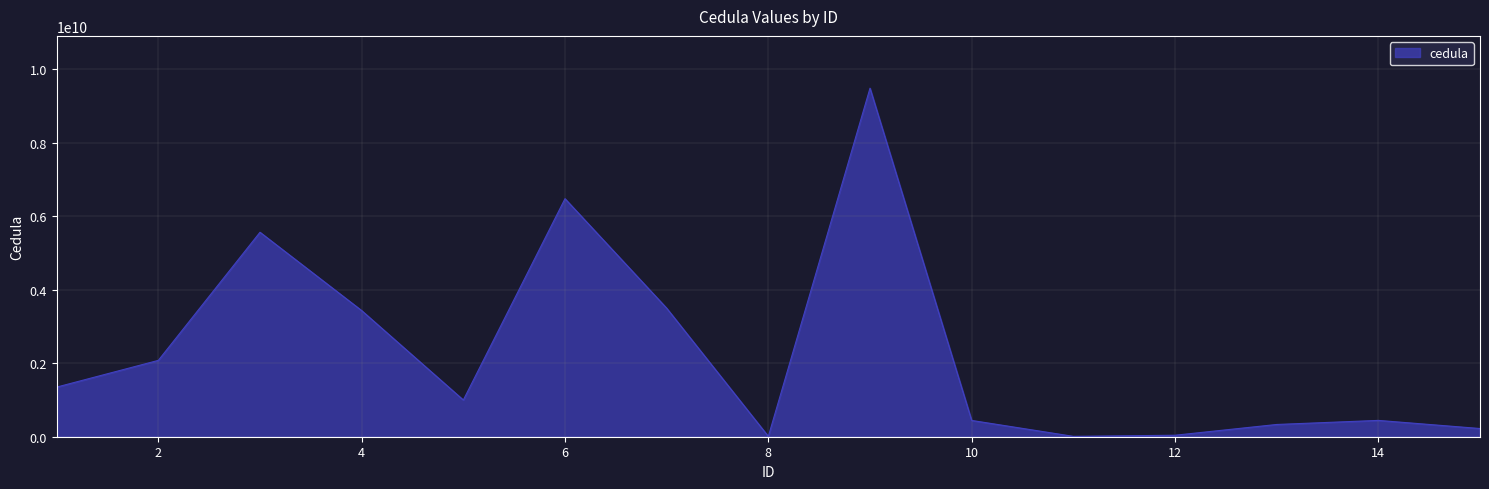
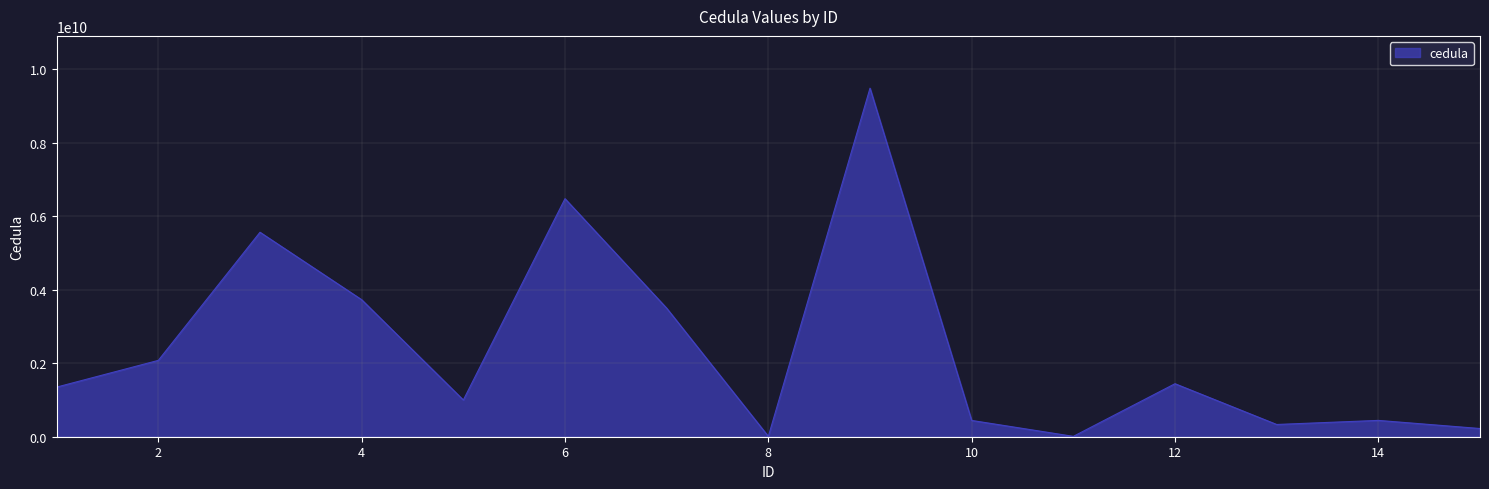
  {
    "2": 2100000000,
-   "4": 3400000000,
+   "4": 3700000000,
    "6": 6500000000,
    "8": 0,
    "10": 400000000,
-   "12": 0,
+   "12": 1400000000,
    "14": 400000000
  }
